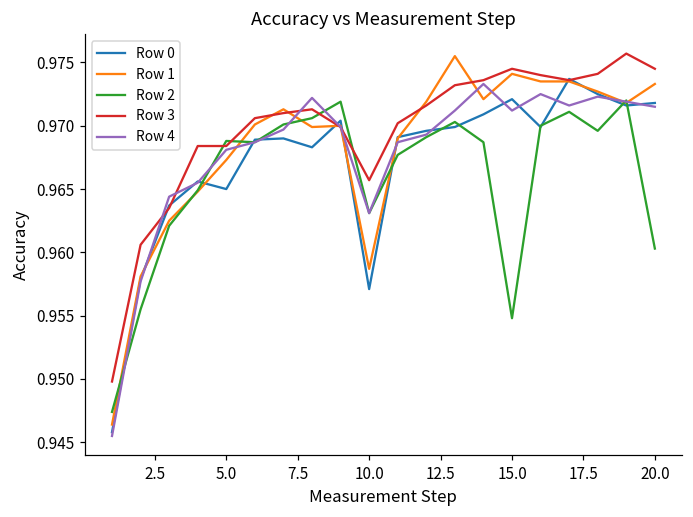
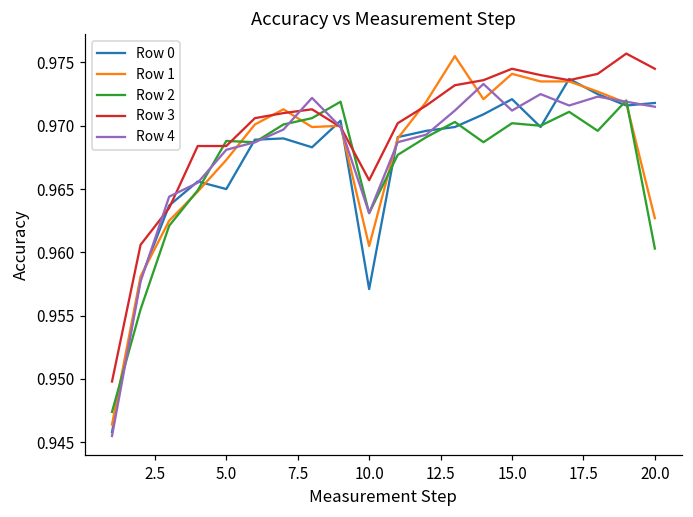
  {
    "Row 0": {
      "5.0": 0.9650,
      "10.0": 0.9571,
      "15.0": 0.9721,
      "20.0": 0.9718
    },
    "Row 1": {
      "5.0": 0.9673,
-     "10.0": 0.9587,
+     "10.0": 0.9605,
      "15.0": 0.9741,
-     "20.0": 0.9733
+     "20.0": 0.9627
    },
    "Row 2": {
      "5.0": 0.9688,
-     "15.0": 0.9548,
+     "15.0": 0.9702,
      "20.0": 0.9603
    },
    "Row 3": {
      "5.0": 0.9684,
      "10.0": 0.9657,
      "15.0": 0.9745,
      "20.0": 0.9745
    },
    "Row 4": {
      "5.0": 0.9681,
      "15.0": 0.9712,
      "20.0": 0.9715
    }
  }
